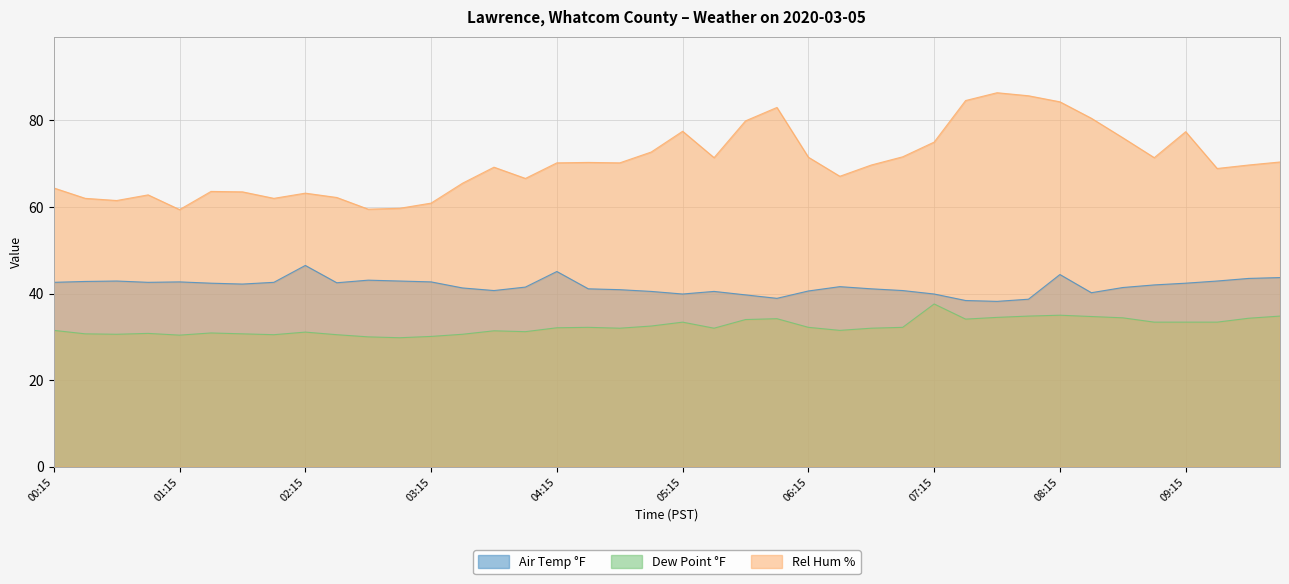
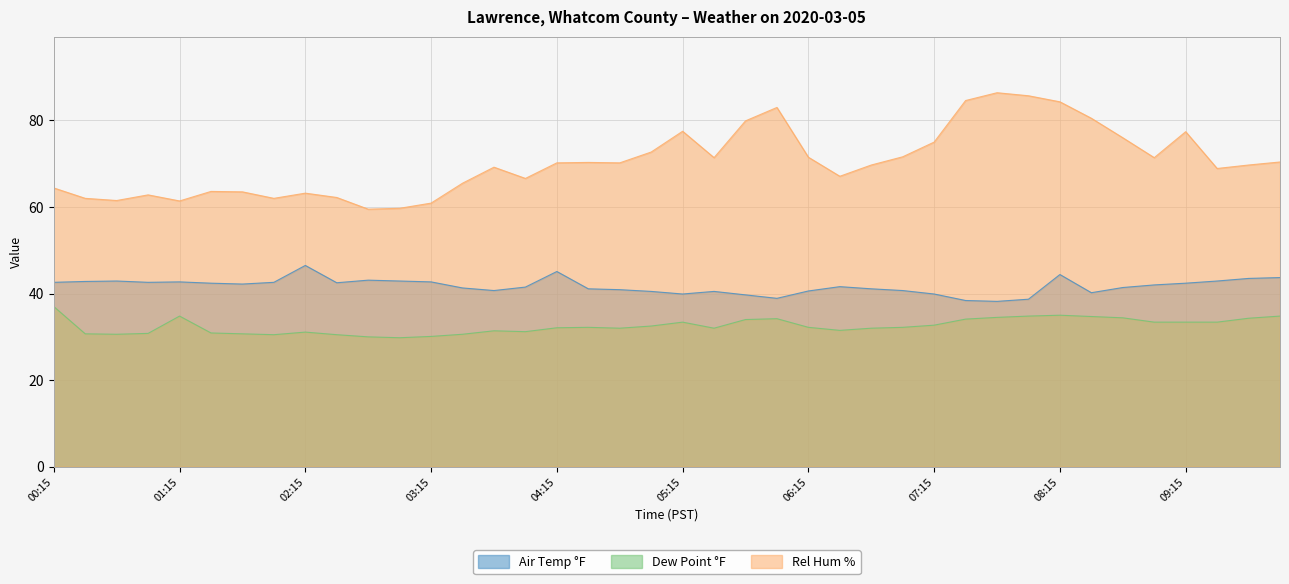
  {
    "Air Temp °F": {
      "00:15": 43,
      "01:15": 43,
      "02:15": 47,
      "03:15": 43,
      "04:15": 45,
      "05:15": 40,
      "06:15": 41,
      "07:15": 40,
      "08:15": 44,
      "09:15": 42
    },
    "Dew Point °F": {
-     "00:15": 32,
-     "01:15": 30,
+     "00:15": 37,
+     "01:15": 35,
      "02:15": 31,
      "03:15": 30,
      "04:15": 32,
      "05:15": 33,
      "06:15": 32,
-     "07:15": 38,
+     "07:15": 33,
      "08:15": 35,
      "09:15": 33
    },
    "Rel Hum %": {
      "00:15": 64,
-     "01:15": 59,
+     "01:15": 61,
      "02:15": 63,
      "03:15": 61,
      "04:15": 70,
      "05:15": 78,
      "06:15": 72,
      "07:15": 75,
      "08:15": 84,
      "09:15": 77
    }
  }
